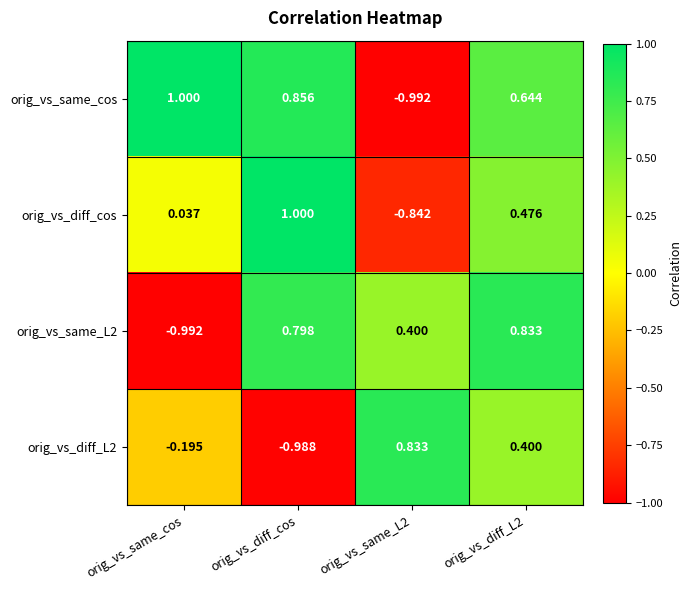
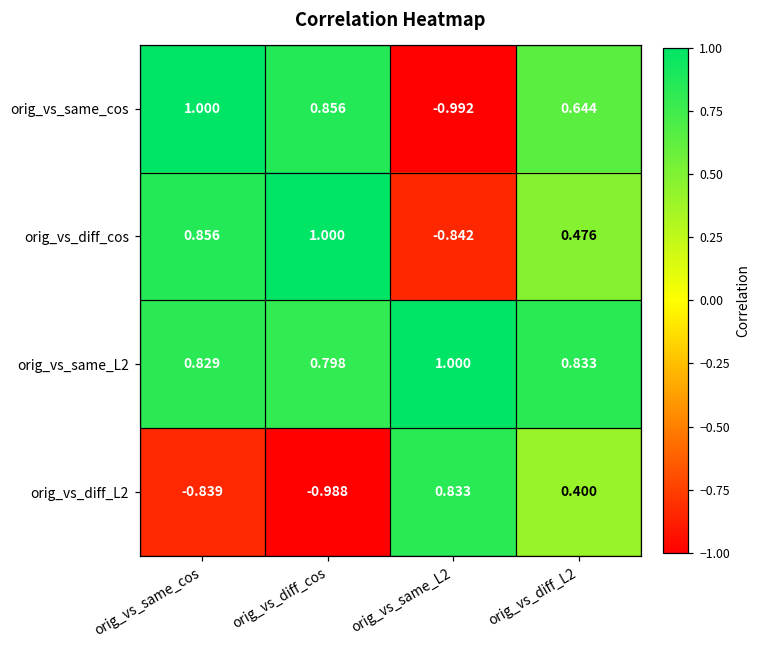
  {
    "orig_vs_same_cos": {
      "orig_vs_same_cos": 1.000,
      "orig_vs_diff_cos": 0.856,
      "orig_vs_same_L2": -0.992,
      "orig_vs_diff_L2": 0.644
    },
    "orig_vs_diff_cos": {
-     "orig_vs_same_cos": 0.037,
+     "orig_vs_same_cos": 0.856,
      "orig_vs_diff_cos": 1.000,
      "orig_vs_same_L2": -0.842,
      "orig_vs_diff_L2": 0.476
    },
    "orig_vs_same_L2": {
-     "orig_vs_same_cos": -0.992,
+     "orig_vs_same_cos": 0.829,
      "orig_vs_diff_cos": 0.798,
-     "orig_vs_same_L2": 0.400,
+     "orig_vs_same_L2": 1.000,
      "orig_vs_diff_L2": 0.833
    },
    "orig_vs_diff_L2": {
-     "orig_vs_same_cos": -0.195,
+     "orig_vs_same_cos": -0.839,
      "orig_vs_diff_cos": -0.988,
      "orig_vs_same_L2": 0.833,
      "orig_vs_diff_L2": 0.400
    }
  }
